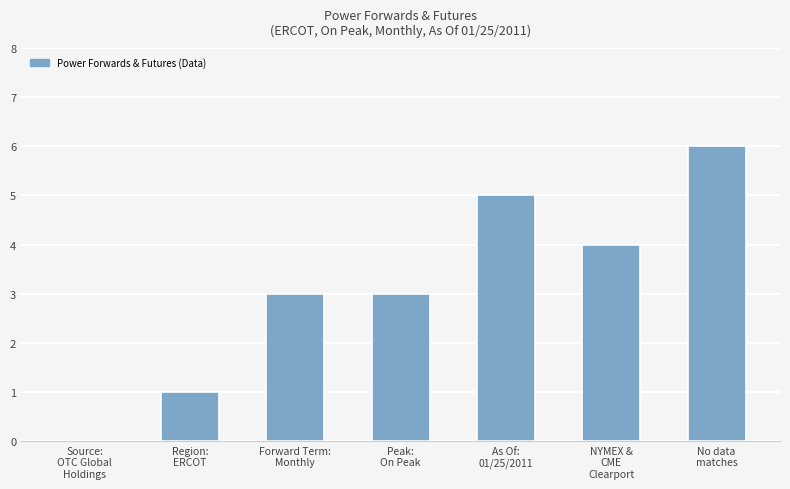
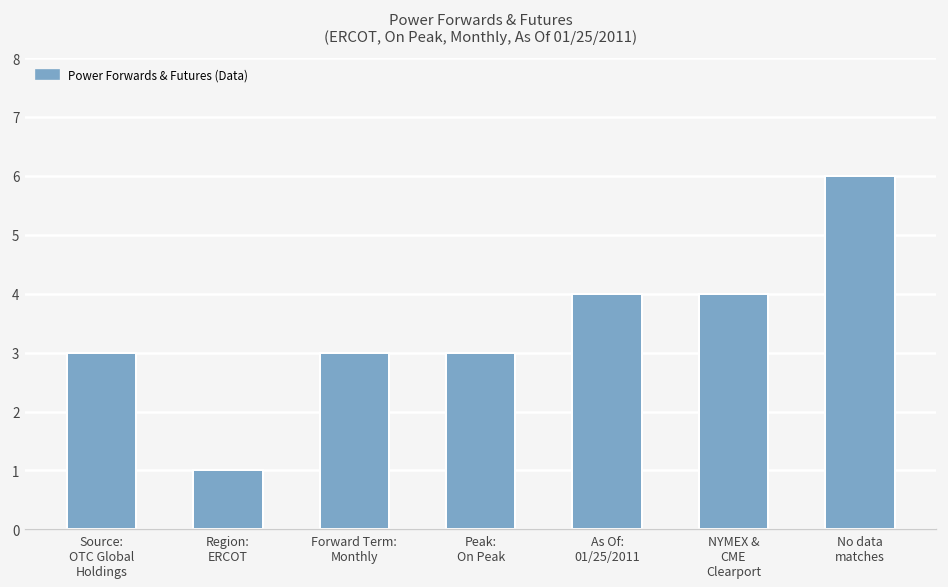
  {
-   "Source: OTC Global Holdings": 0,
+   "Source: OTC Global Holdings": 3,
    "Region: ERCOT": 1,
    "Forward Term: Monthly": 3,
    "Peak: On Peak": 3,
-   "As Of: 01/25/2011": 5,
+   "As Of: 01/25/2011": 4,
    "NYMEX & CME Clearport": 4,
    "No data matches": 6
  }
